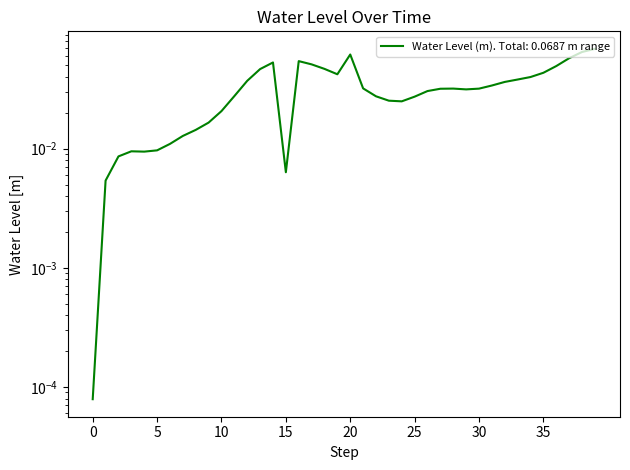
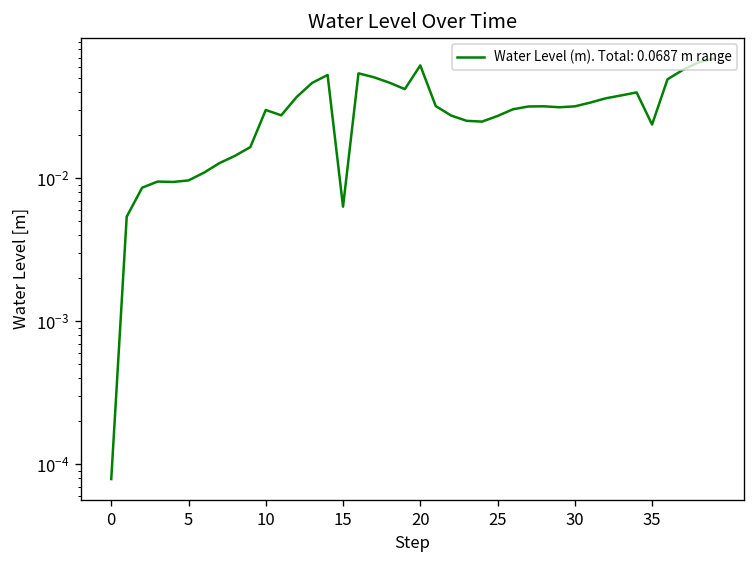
  {
    "0": 0.00008,
    "5": 0.010,
-   "10": 0.021,
+   "10": 0.030,
    "15": 0.006,
    "20": 0.06,
    "25": 0.027,
    "30": 0.032,
-   "35": 0.043
+   "35": 0.024
  }
